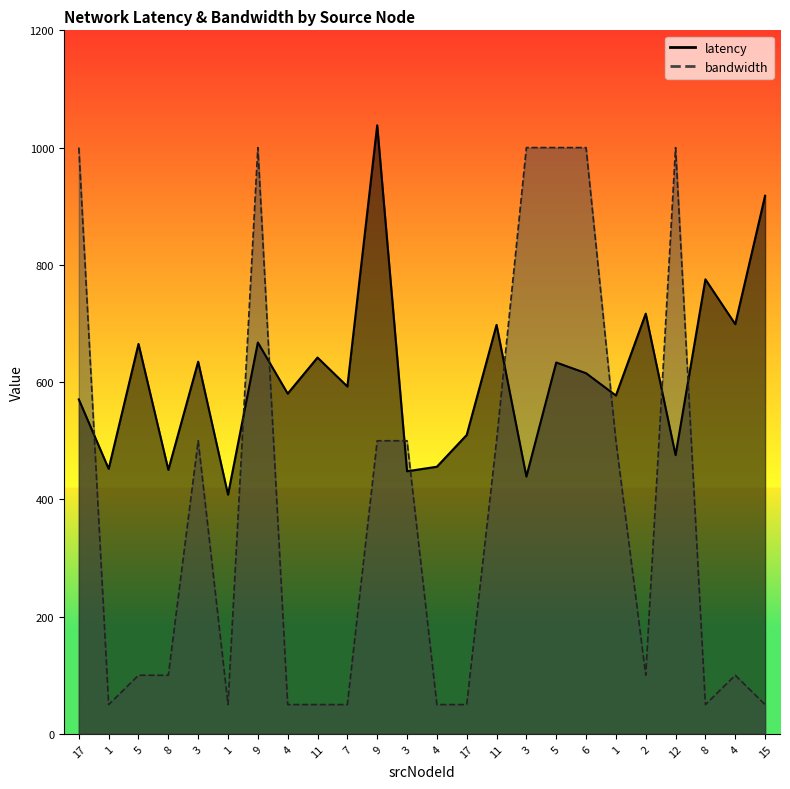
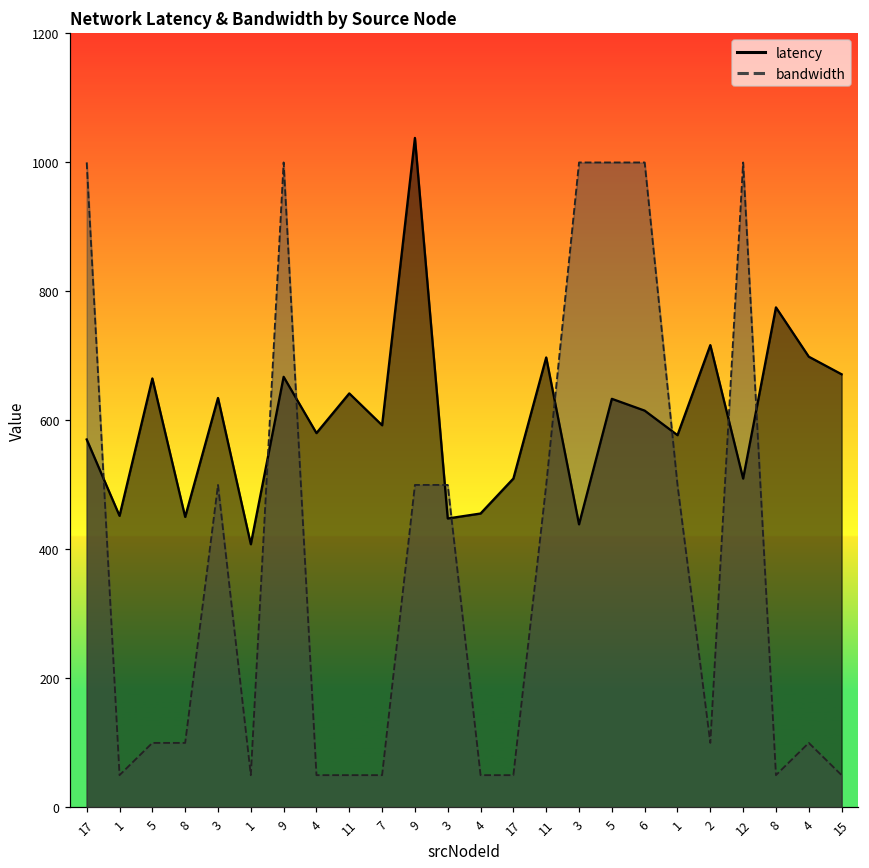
  {
    "latency": {
      "7": 590,
      "6": 620,
      "2": 720,
-     "12": 480,
-     "15": 920
+     "12": 510,
+     "15": 670
    },
    "bandwidth": {
      "7": 50,
      "6": 1000,
      "2": 100,
      "12": 1000,
      "15": 50
    }
  }
